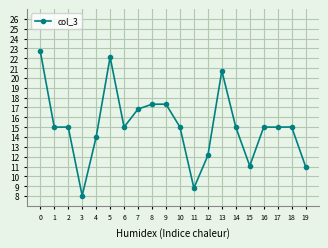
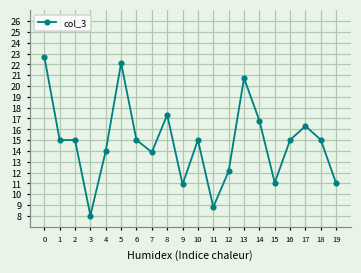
  {
    "0": 23,
    "1": 15,
    "2": 15,
    "3": 8,
    "4": 14,
    "5": 22,
    "6": 15,
-   "7": 17,
+   "7": 14,
    "8": 17,
-   "9": 17,
+   "9": 11,
    "10": 15,
    "11": 9,
    "12": 12,
    "13": 21,
-   "14": 15,
+   "14": 17,
    "15": 11,
    "16": 15,
-   "17": 15,
+   "17": 16,
    "18": 15,
    "19": 11
  }
